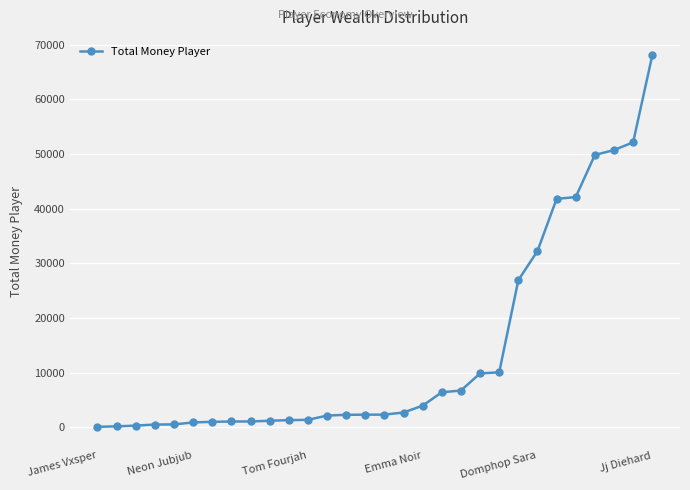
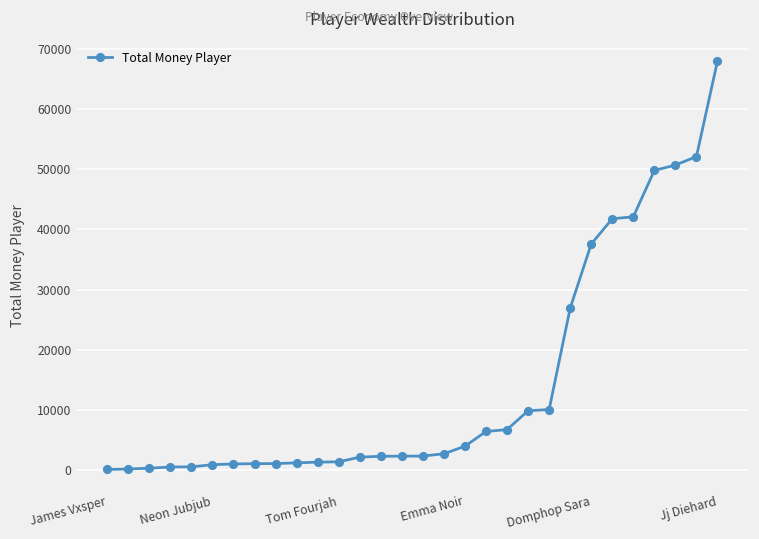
  {
    "Emma Noir": 4000,
-   "Domphop Sara": 32000
+   "Domphop Sara": 38000
  }
